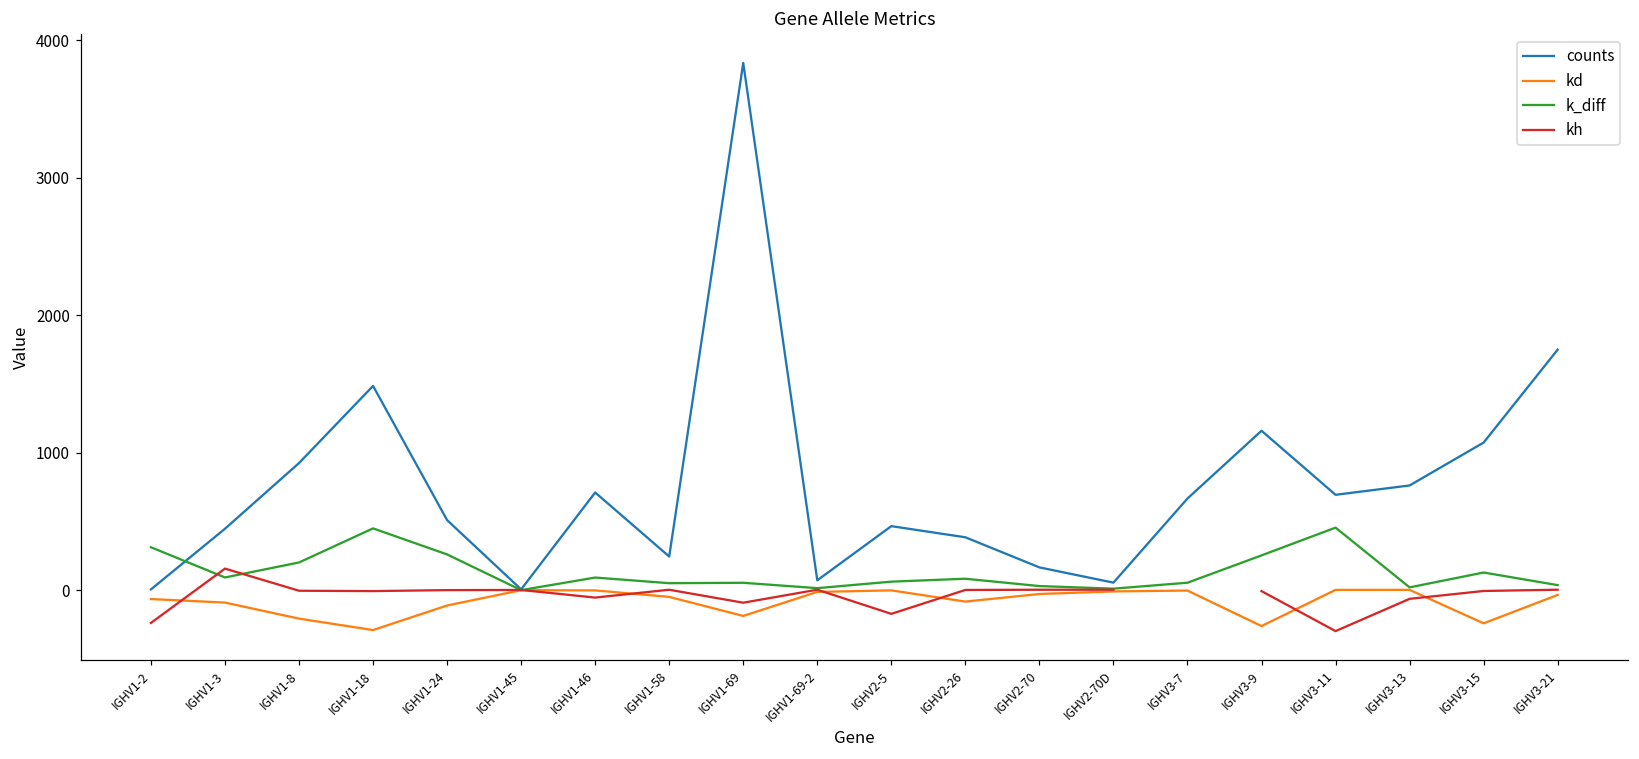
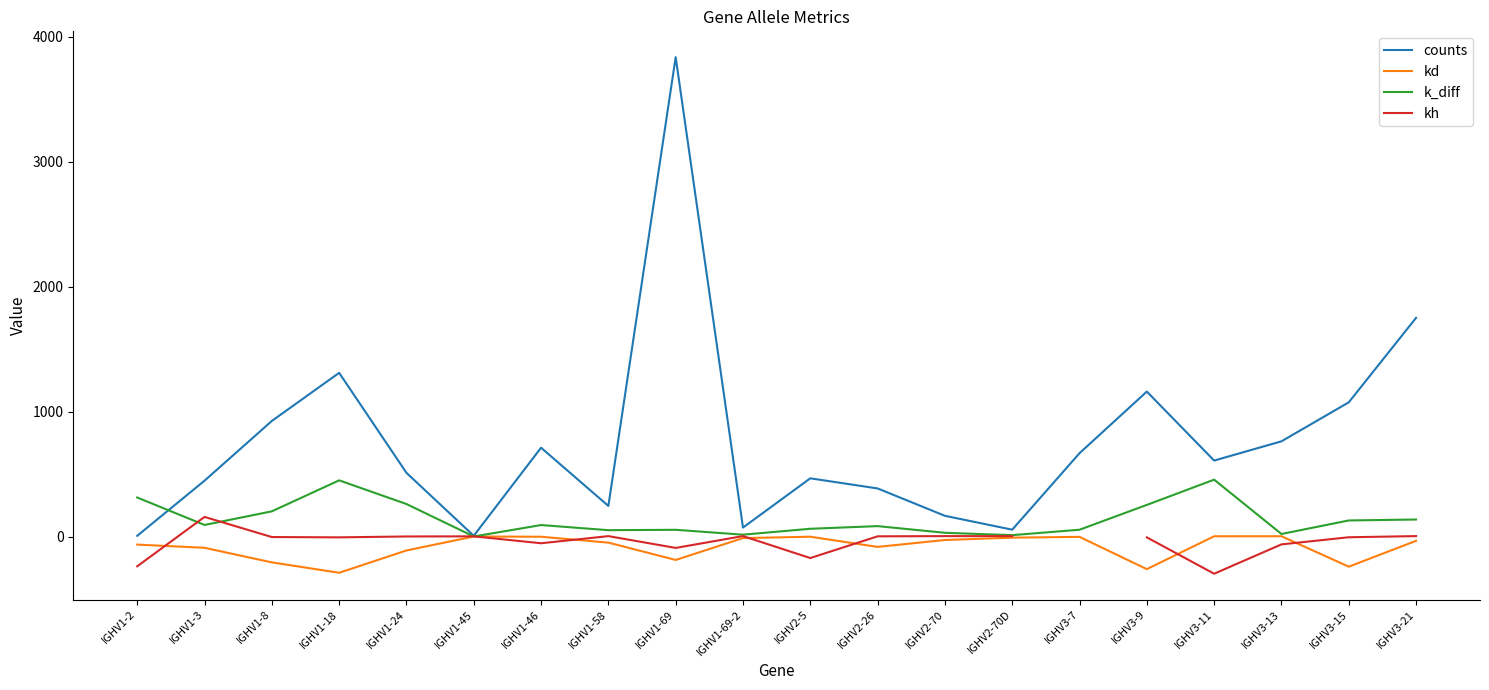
  {
    "counts": {
      "IGHV1-2": 10,
      "IGHV1-3": 450,
      "IGHV1-8": 930,
-     "IGHV1-18": 1490,
+     "IGHV1-18": 1310,
      "IGHV1-24": 510,
      "IGHV1-46": 710,
      "IGHV1-58": 250,
      "IGHV1-69": 3840,
      "IGHV1-69-2": 70,
      "IGHV2-5": 470,
      "IGHV2-26": 390,
      "IGHV2-70": 170,
      "IGHV2-70D": 60,
      "IGHV3-7": 670,
      "IGHV3-9": 1160,
-     "IGHV3-11": 700,
+     "IGHV3-11": 610,
      "IGHV3-13": 760,
      "IGHV3-15": 1080,
      "IGHV3-21": 1750
    },
    "kd": {
      "IGHV1-2": -60,
      "IGHV1-3": -90,
      "IGHV1-8": -210,
      "IGHV1-18": -290,
      "IGHV1-24": -110,
      "IGHV1-46": 0,
      "IGHV1-58": -50,
      "IGHV1-69": -190,
      "IGHV2-5": 0,
      "IGHV2-26": -80,
      "IGHV2-70": -30,
      "IGHV3-7": 0,
      "IGHV3-9": -260,
      "IGHV3-11": 0,
      "IGHV3-15": -240,
      "IGHV3-21": -30
    },
    "k_diff": {
      "IGHV1-2": 310,
      "IGHV1-3": 90,
      "IGHV1-8": 200,
      "IGHV1-18": 450,
      "IGHV1-24": 260,
      "IGHV1-46": 90,
      "IGHV1-58": 50,
      "IGHV1-69": 60,
      "IGHV2-5": 60,
      "IGHV2-26": 80,
      "IGHV2-70": 30,
      "IGHV3-7": 60,
      "IGHV3-9": 250,
      "IGHV3-11": 460,
      "IGHV3-15": 130,
-     "IGHV3-21": 40
+     "IGHV3-21": 140
    },
    "kh": {
      "IGHV1-2": -240,
      "IGHV1-3": 160,
      "IGHV1-8": 0,
      "IGHV1-18": -10,
      "IGHV1-24": 0,
      "IGHV1-46": -50,
      "IGHV1-58": 0,
      "IGHV1-69": -90,
      "IGHV2-5": -170,
      "IGHV2-26": 0,
      "IGHV2-70": 0,
      "IGHV3-9": -10,
      "IGHV3-11": -300,
      "IGHV3-13": -60,
      "IGHV3-15": 0,
      "IGHV3-21": 0
    }
  }
